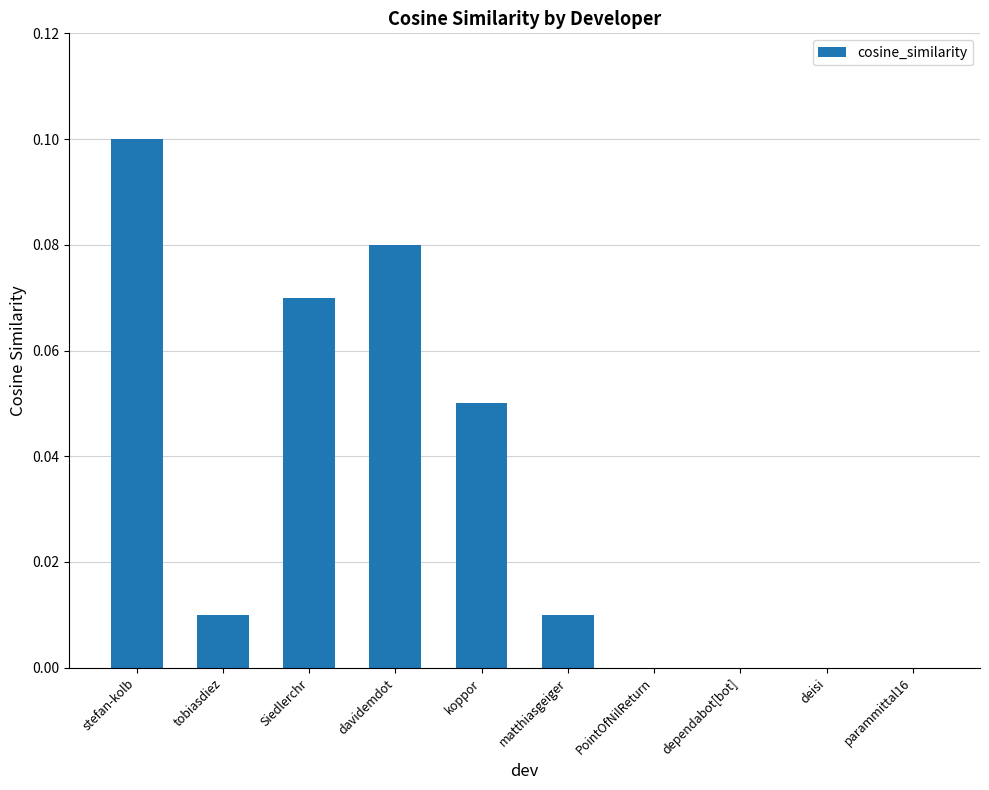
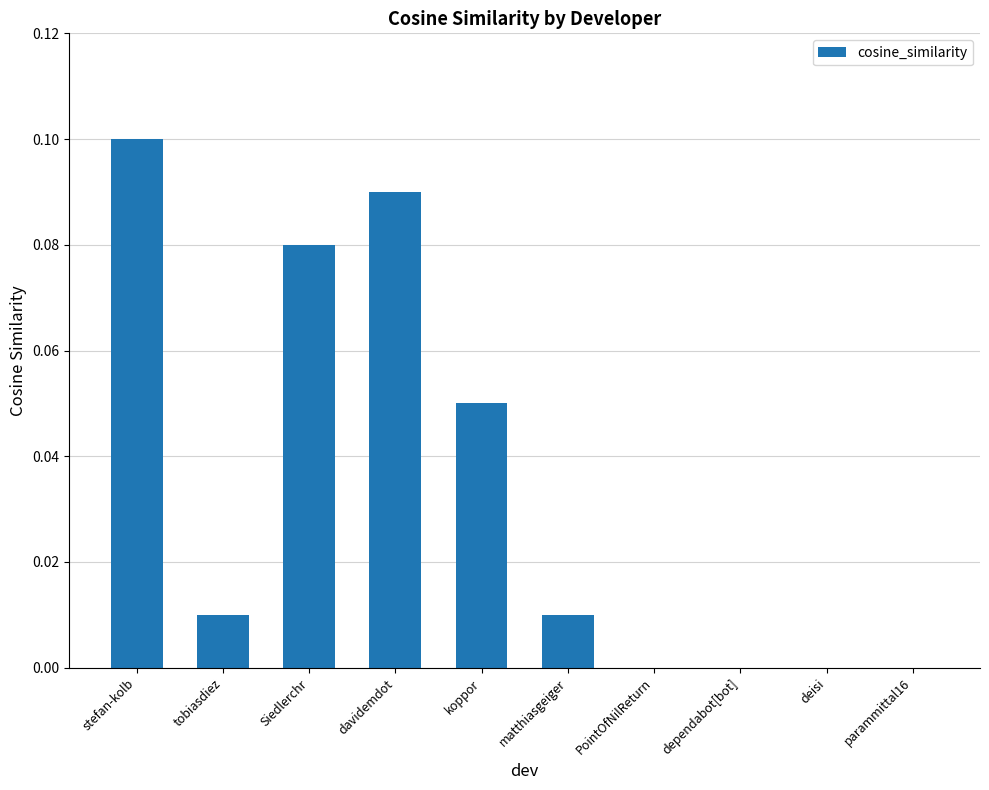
  {
    "stefan-kolb": 0.10,
    "tobiasdiez": 0.01,
-   "Siedlerchr": 0.07,
-   "davidemdot": 0.08,
+   "Siedlerchr": 0.08,
+   "davidemdot": 0.09,
    "koppor": 0.05,
    "matthiasgeiger": 0.01,
    "PointOfNilReturn": 0.00,
    "dependabot[bot]": 0.00,
    "deisi": 0.00,
    "parammittal16": 0.00
  }
